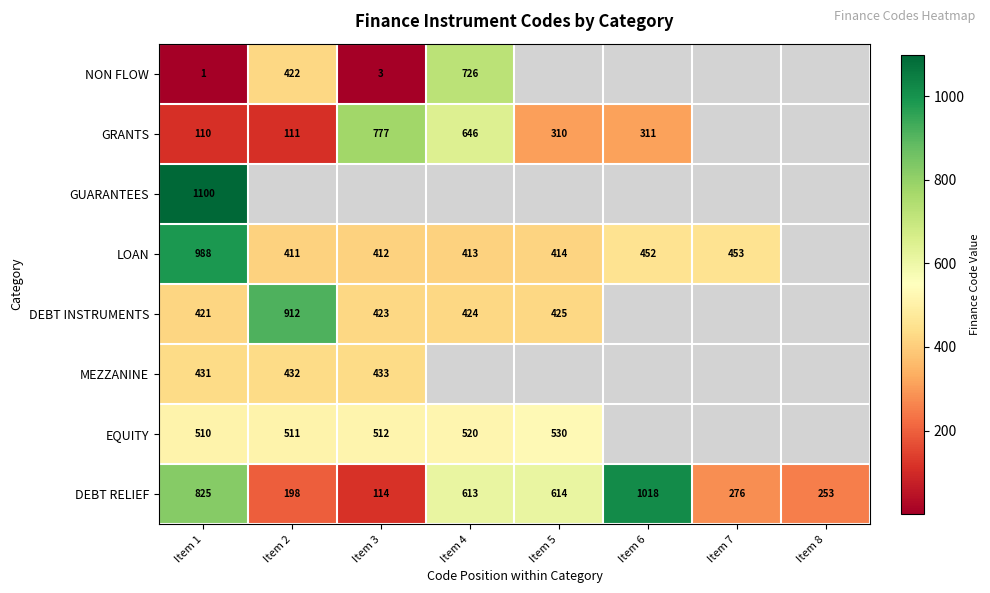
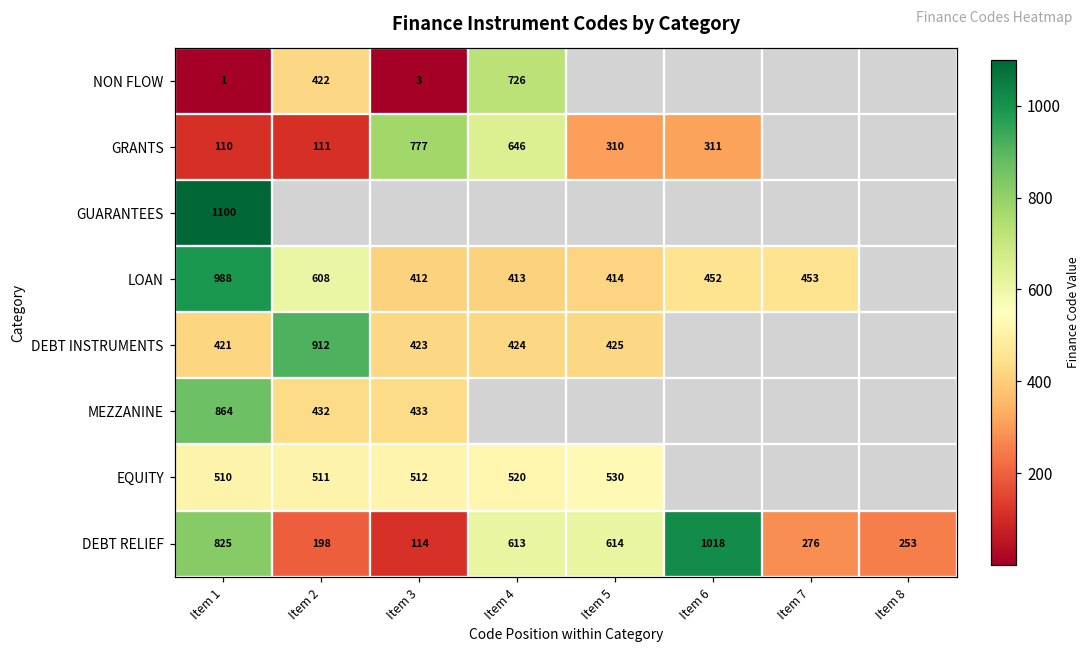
  {
    "NON FLOW": {
      "Item 1": 1,
      "Item 2": 422,
      "Item 3": 3,
      "Item 4": 726
    },
    "GRANTS": {
      "Item 1": 110,
      "Item 2": 111,
      "Item 3": 777,
      "Item 4": 646,
      "Item 5": 310,
      "Item 6": 311
    },
    "GUARANTEES": {
      "Item 1": 1100
    },
    "LOAN": {
      "Item 1": 988,
-     "Item 2": 411,
+     "Item 2": 608,
      "Item 3": 412,
      "Item 4": 413,
      "Item 5": 414,
      "Item 6": 452,
      "Item 7": 453
    },
    "DEBT INSTRUMENTS": {
      "Item 1": 421,
      "Item 2": 912,
      "Item 3": 423,
      "Item 4": 424,
      "Item 5": 425
    },
    "MEZZANINE": {
-     "Item 1": 431,
+     "Item 1": 864,
      "Item 2": 432,
      "Item 3": 433
    },
    "EQUITY": {
      "Item 1": 510,
      "Item 2": 511,
      "Item 3": 512,
      "Item 4": 520,
      "Item 5": 530
    },
    "DEBT RELIEF": {
      "Item 1": 825,
      "Item 2": 198,
      "Item 3": 114,
      "Item 4": 613,
      "Item 5": 614,
      "Item 6": 1018,
      "Item 7": 276,
      "Item 8": 253
    }
  }
